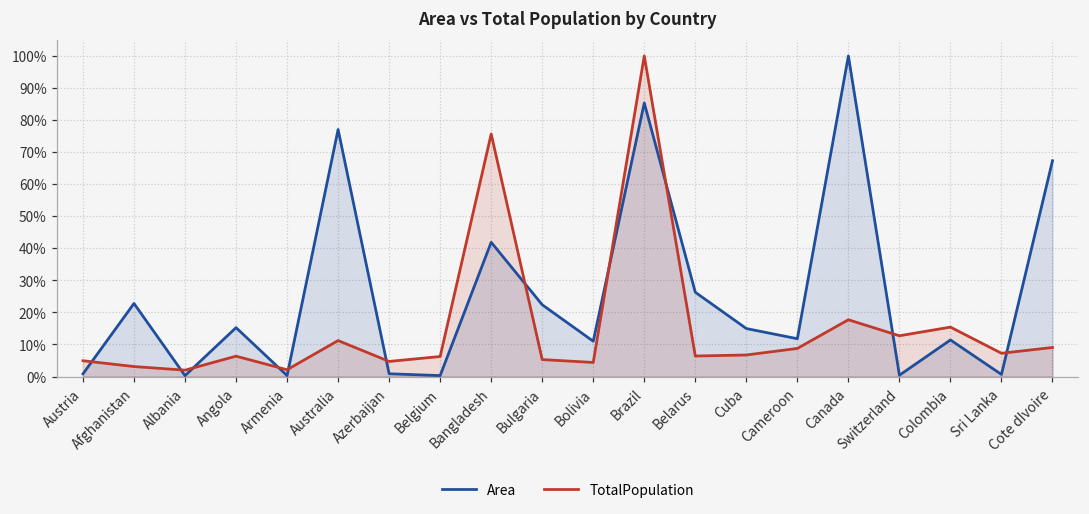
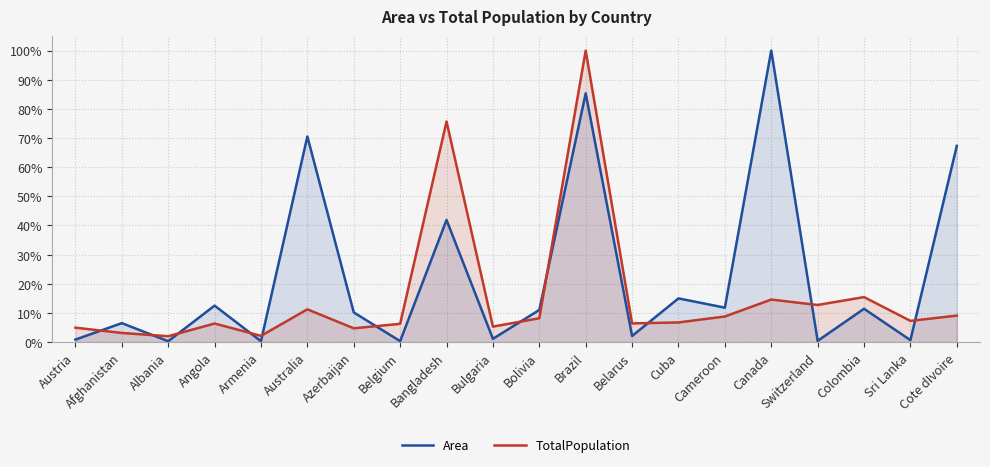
  {
    "Area": {
      "Austria": "1%",
-     "Afghanistan": "23%",
+     "Afghanistan": "6%",
      "Albania": "0%",
-     "Angola": "15%",
+     "Angola": "12%",
      "Armenia": "0%",
-     "Australia": "77%",
-     "Azerbaijan": "1%",
+     "Australia": "71%",
+     "Azerbaijan": "10%",
      "Belgium": "0%",
      "Bangladesh": "42%",
-     "Bulgaria": "22%",
+     "Bulgaria": "1%",
      "Bolivia": "11%",
      "Brazil": "85%",
-     "Belarus": "26%",
+     "Belarus": "2%",
      "Cuba": "15%",
      "Cameroon": "12%",
      "Canada": "100%",
      "Switzerland": "0%",
      "Colombia": "11%",
      "Sri Lanka": "1%",
      "Cote dIvoire": "67%"
    },
    "TotalPopulation": {
      "Austria": "5%",
      "Afghanistan": "3%",
      "Albania": "2%",
      "Angola": "6%",
      "Armenia": "2%",
      "Australia": "11%",
      "Azerbaijan": "5%",
      "Belgium": "6%",
      "Bangladesh": "76%",
      "Bulgaria": "5%",
-     "Bolivia": "4%",
+     "Bolivia": "8%",
      "Brazil": "100%",
      "Belarus": "6%",
      "Cuba": "7%",
      "Cameroon": "9%",
-     "Canada": "18%",
+     "Canada": "15%",
      "Switzerland": "13%",
      "Colombia": "15%",
      "Sri Lanka": "7%",
      "Cote dIvoire": "9%"
    }
  }
